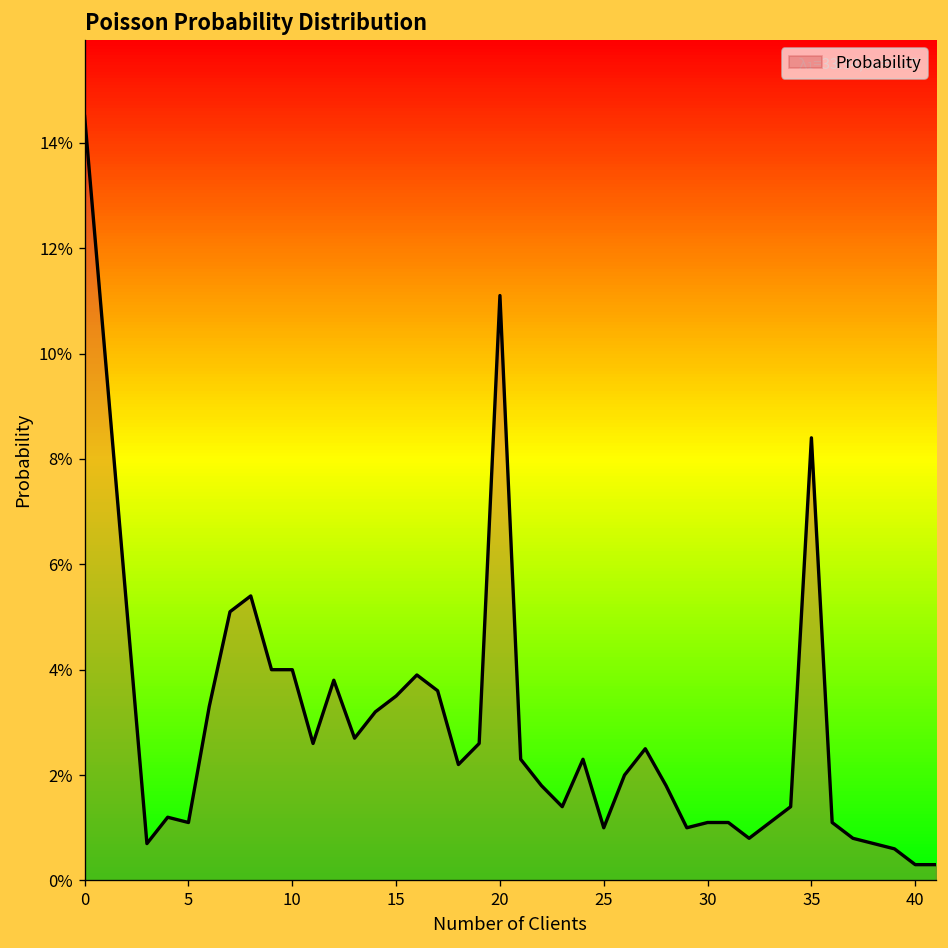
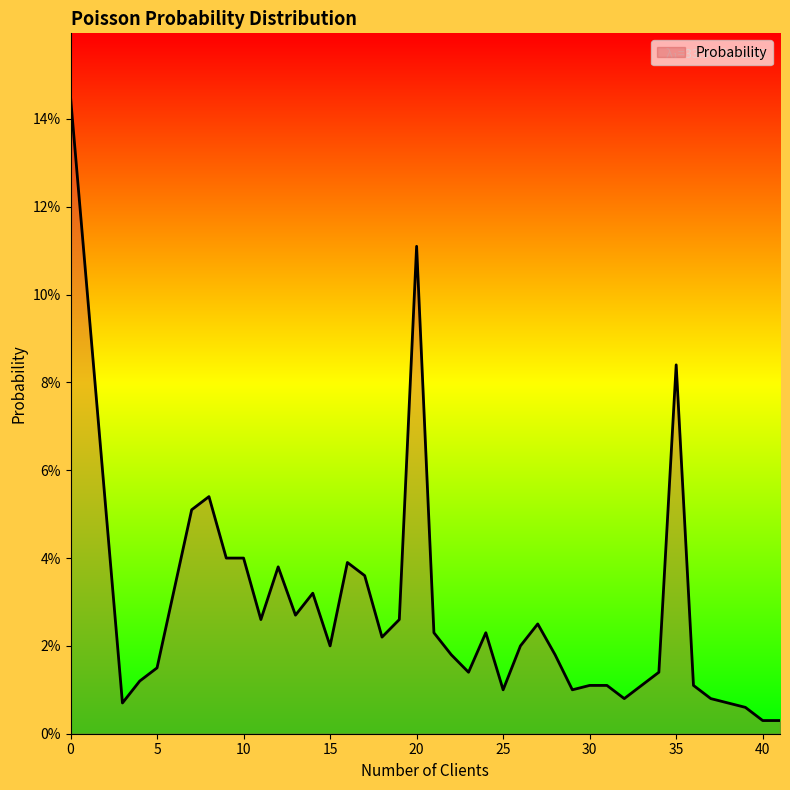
  {
    "0": "14.5%",
-   "5": "1.1%",
+   "5": "1.5%",
    "10": "4.0%",
-   "15": "3.5%",
+   "15": "2.0%",
    "20": "11.1%",
    "25": "1.0%",
    "30": "1.1%",
    "35": "8.4%",
    "40": "0.3%"
  }
